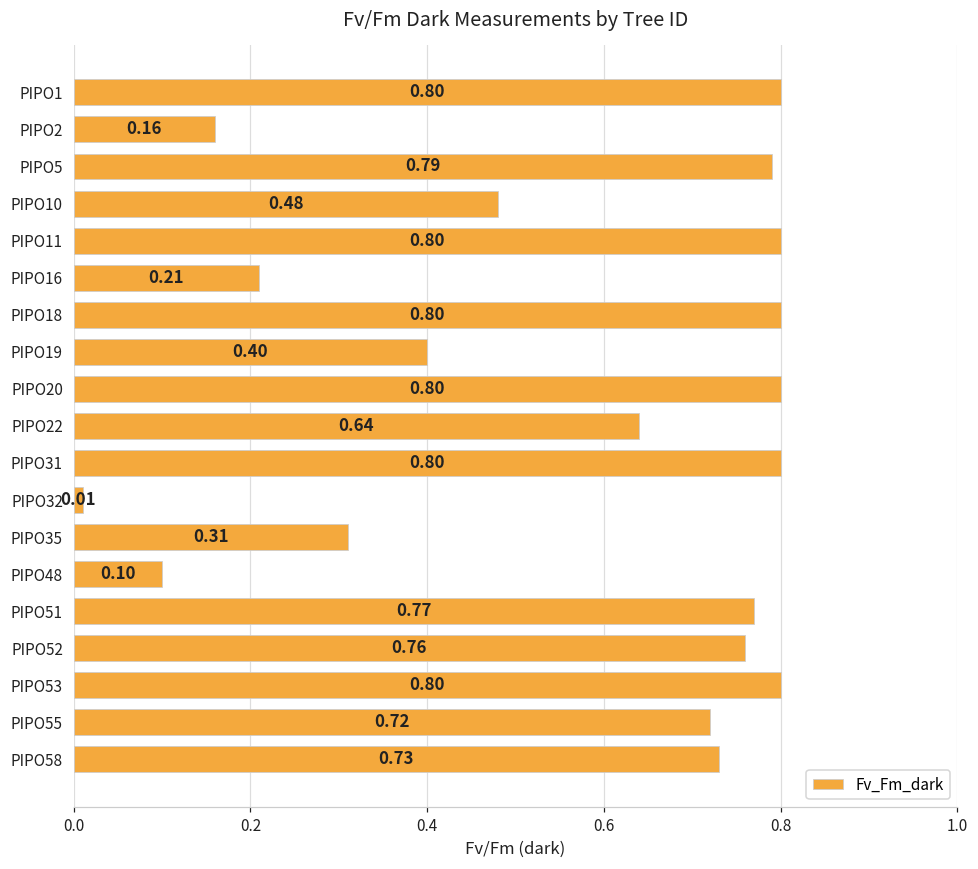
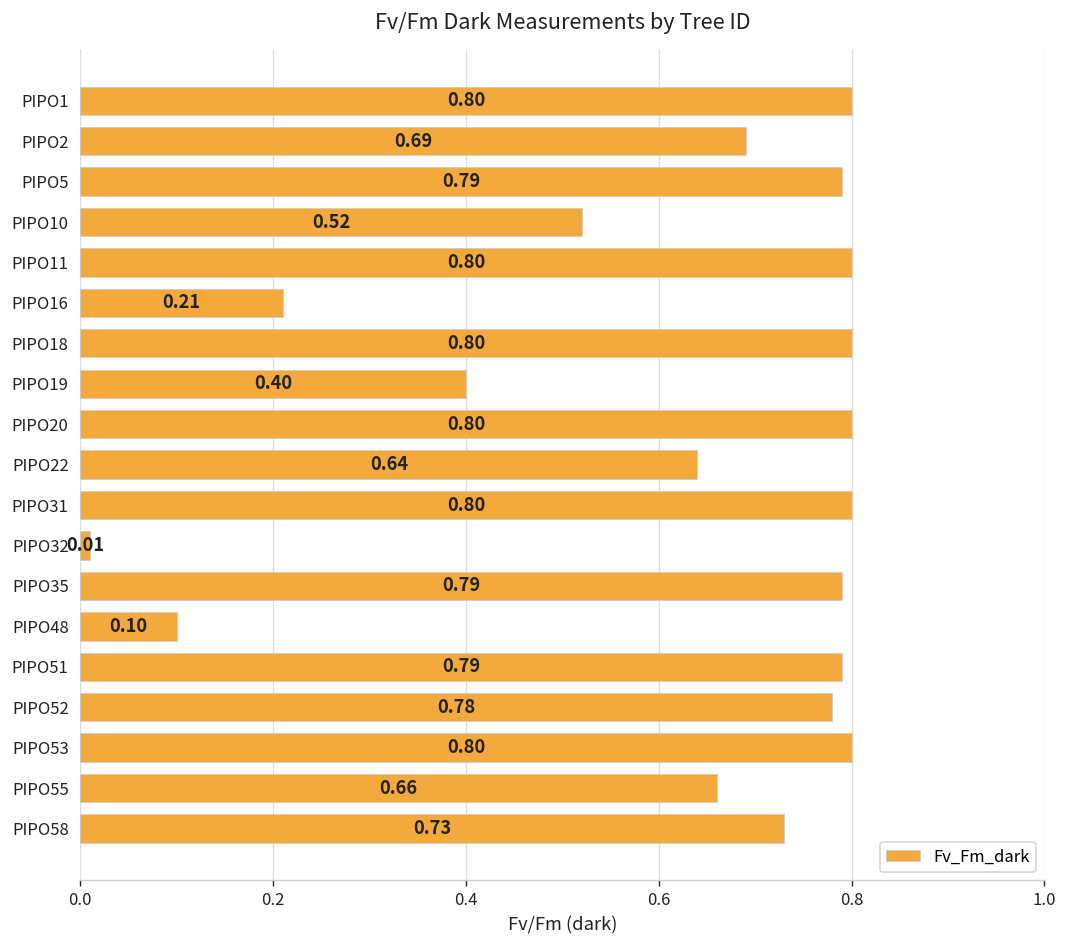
  {
    "PIPO1": 0.80,
-   "PIPO2": 0.16,
+   "PIPO2": 0.69,
    "PIPO5": 0.79,
-   "PIPO10": 0.48,
+   "PIPO10": 0.52,
    "PIPO11": 0.80,
    "PIPO16": 0.21,
    "PIPO18": 0.80,
    "PIPO19": 0.40,
    "PIPO20": 0.80,
    "PIPO22": 0.64,
    "PIPO31": 0.80,
    "PIPO32": 0.01,
-   "PIPO35": 0.31,
+   "PIPO35": 0.79,
    "PIPO48": 0.10,
-   "PIPO51": 0.77,
-   "PIPO52": 0.76,
+   "PIPO51": 0.79,
+   "PIPO52": 0.78,
    "PIPO53": 0.80,
-   "PIPO55": 0.72,
+   "PIPO55": 0.66,
    "PIPO58": 0.73
  }
